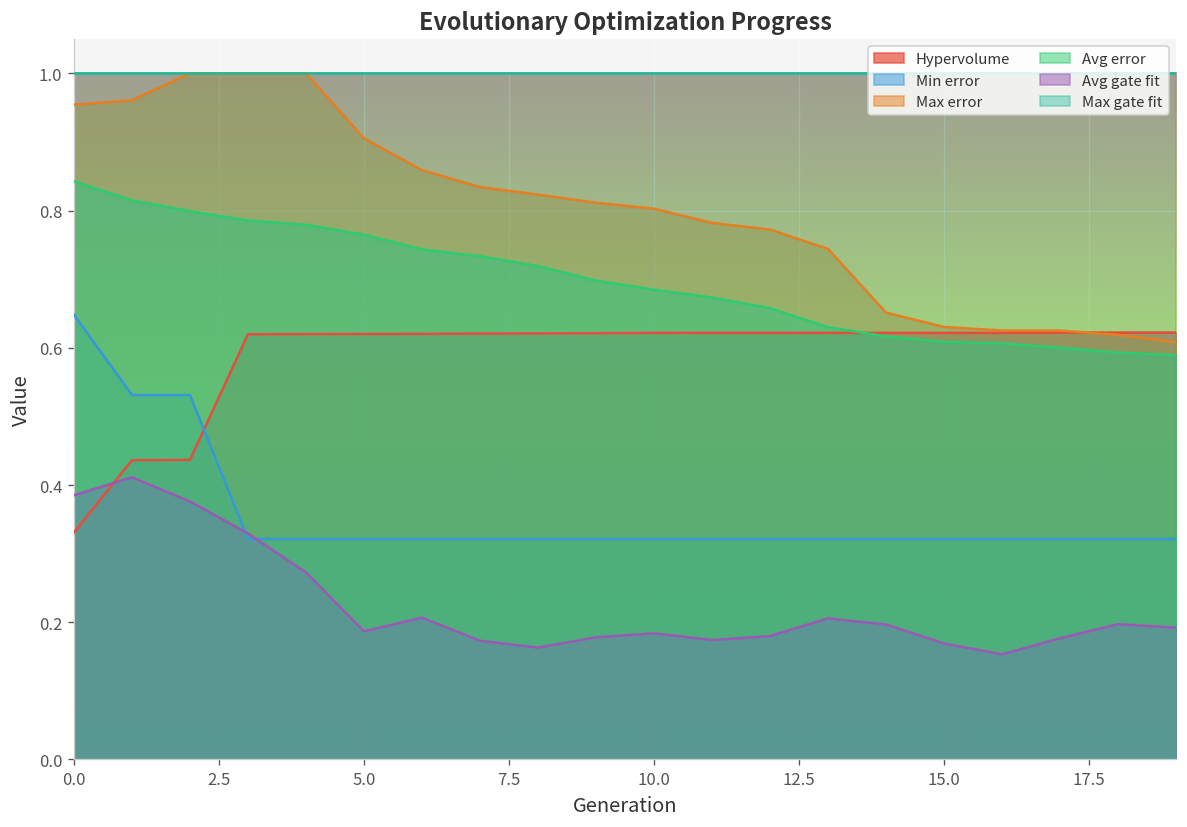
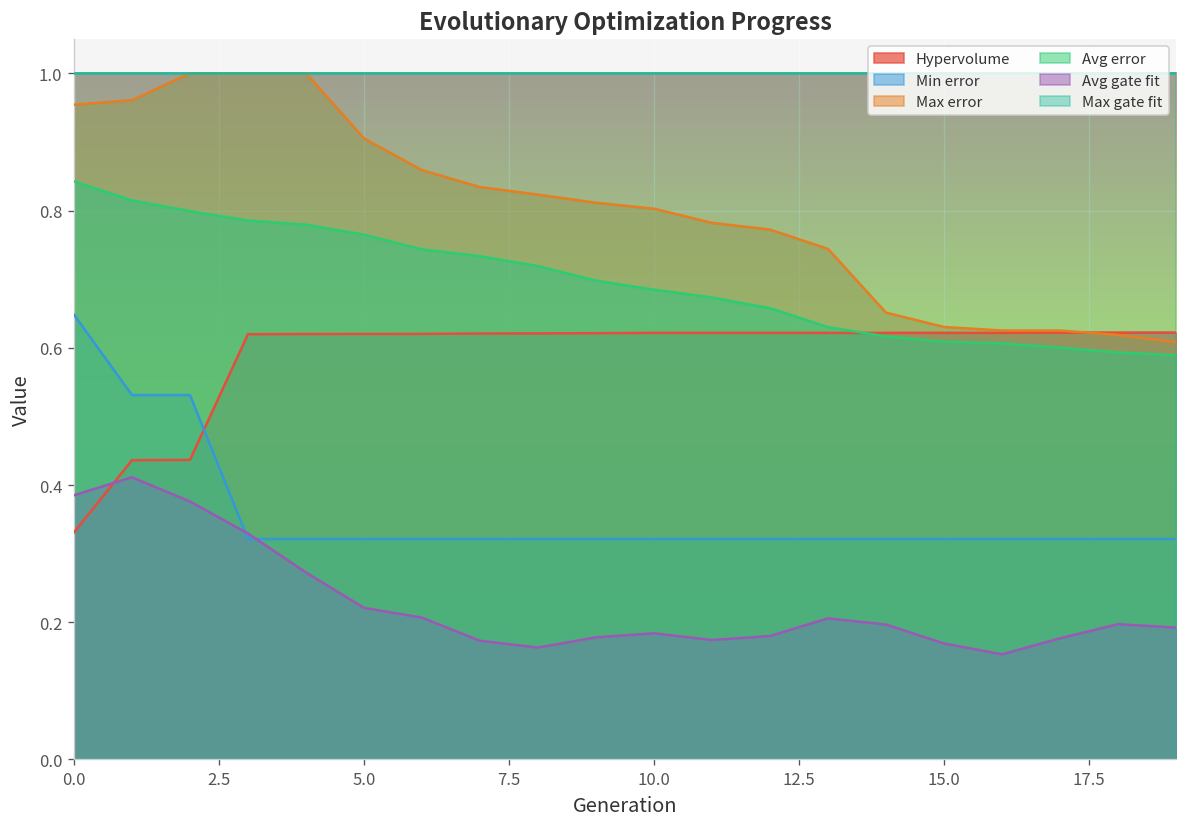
  {
    "Avg gate fit": {
      "0.0": 0.39,
-     "5.0": 0.19,
+     "5.0": 0.22,
      "10.0": 0.18,
      "15.0": 0.17
    }
  }
